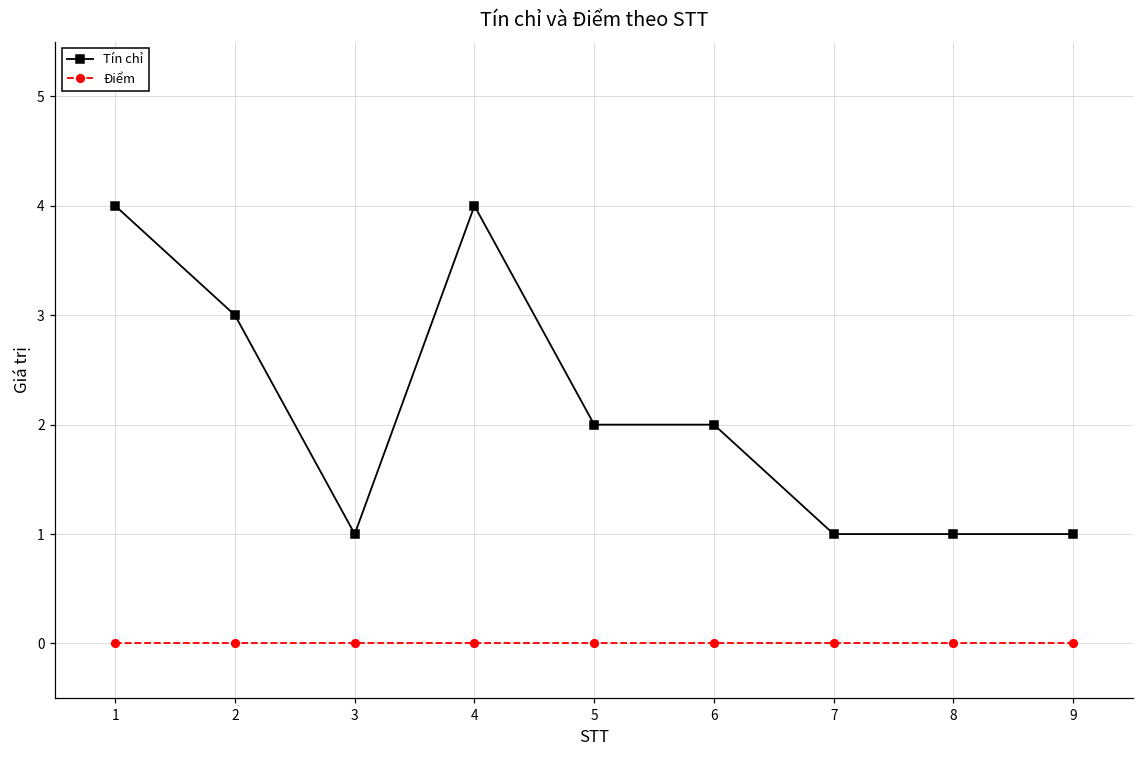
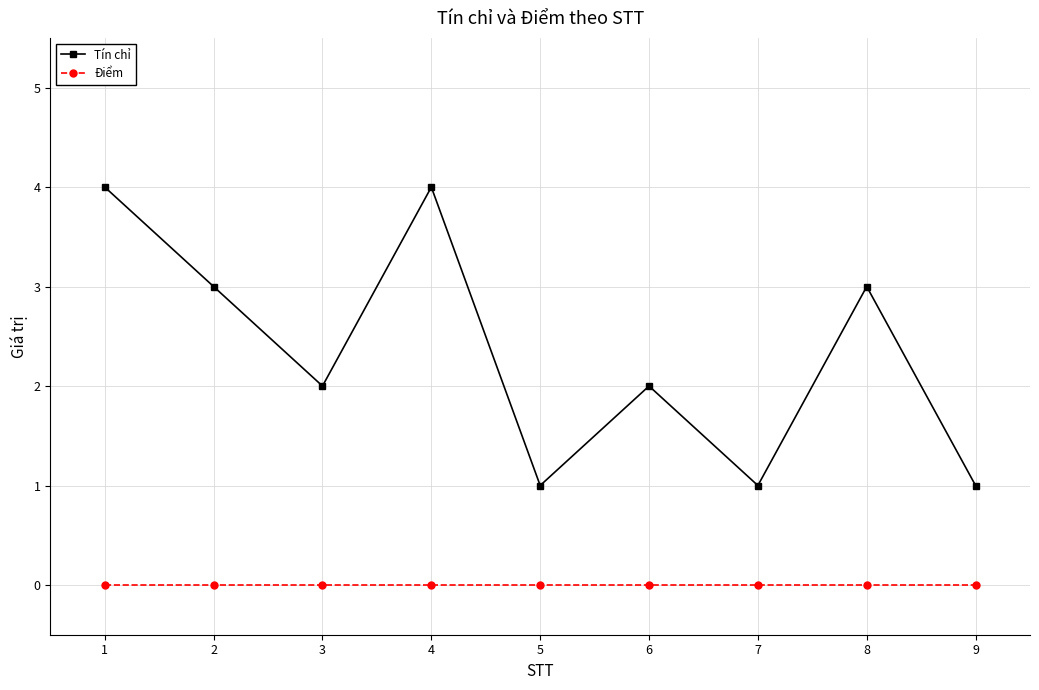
  {
    "Tín chỉ": {
      "1": 4,
      "2": 3,
-     "3": 1,
+     "3": 2,
      "4": 4,
-     "5": 2,
+     "5": 1,
      "6": 2,
      "7": 1,
-     "8": 1,
+     "8": 3,
      "9": 1
    },
    "Điểm": {
      "1": 0,
      "2": 0,
      "3": 0,
      "4": 0,
      "5": 0,
      "6": 0,
      "7": 0,
      "8": 0,
      "9": 0
    }
  }
